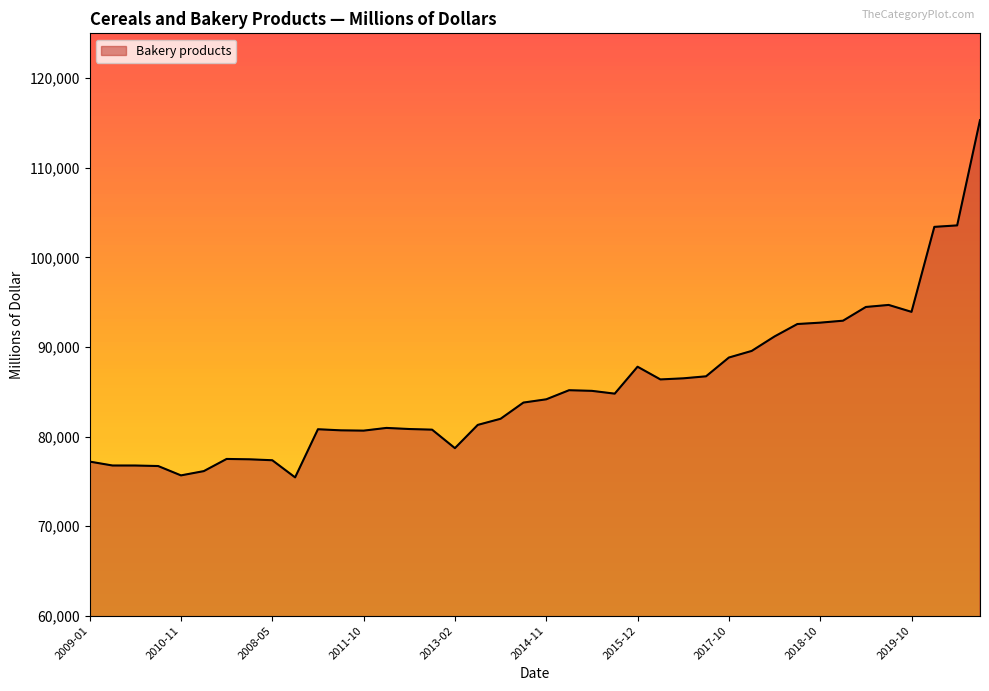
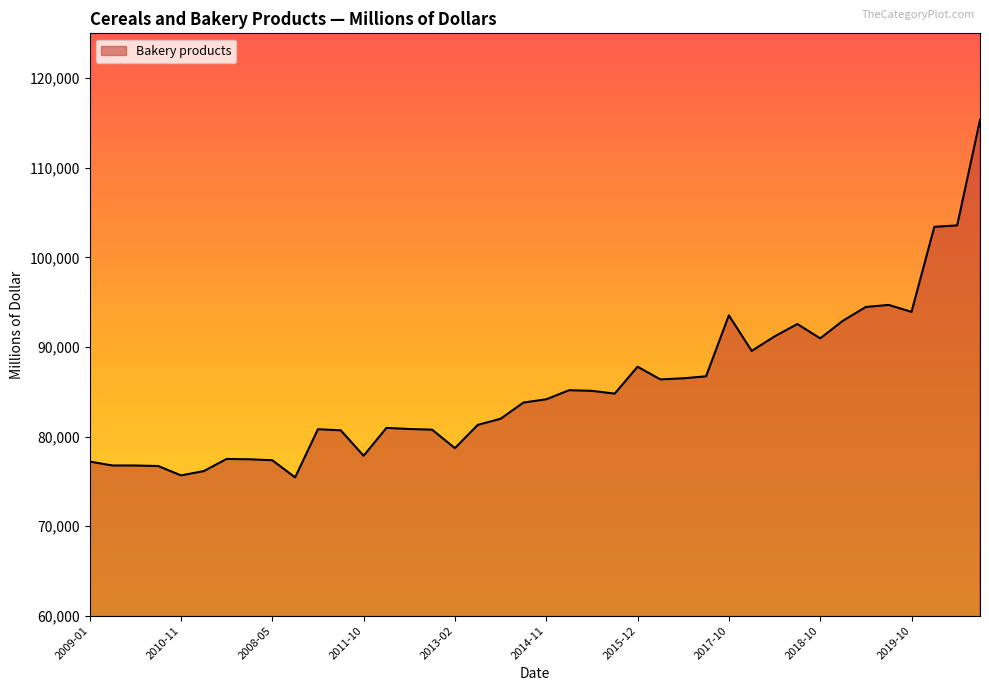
  {
    "2009-01": "77,000",
    "2010-11": "76,000",
    "2008-05": "77,000",
-   "2011-10": "81,000",
+   "2011-10": "78,000",
    "2013-02": "79,000",
    "2014-11": "84,000",
    "2015-12": "88,000",
-   "2017-10": "89,000",
-   "2018-10": "93,000",
+   "2017-10": "94,000",
+   "2018-10": "91,000",
    "2019-10": "94,000"
  }
